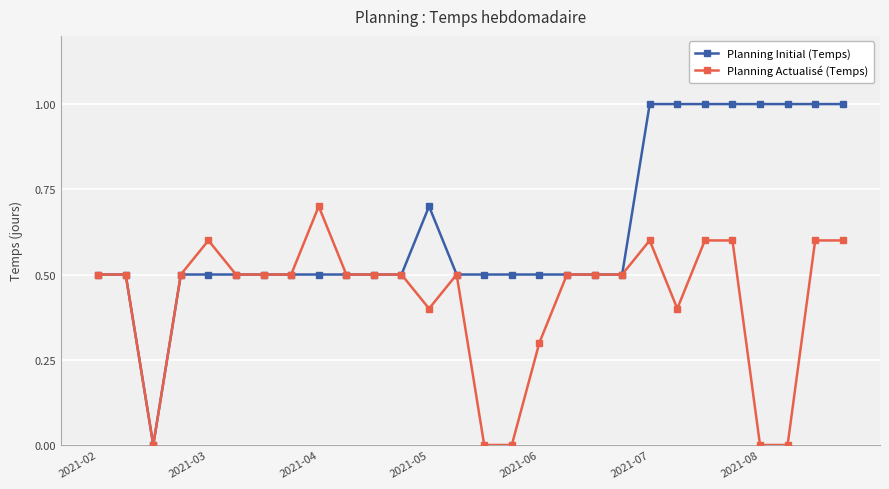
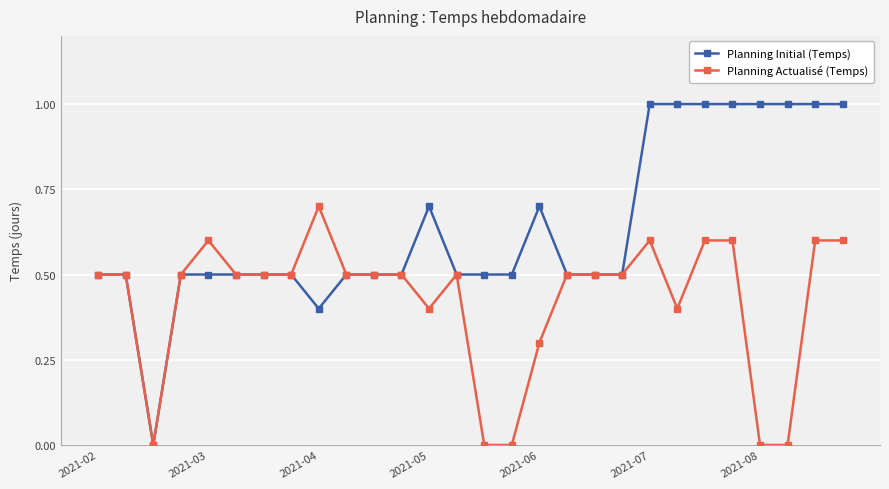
  {
    "Planning Initial (Temps)": {
      "2021-03": 0.5,
-     "2021-04": 0.5,
+     "2021-04": 0.4,
      "2021-05": 0.7,
-     "2021-06": 0.5,
+     "2021-06": 0.7,
      "2021-07": 1.0,
      "2021-08": 1.0
    },
    "Planning Actualisé (Temps)": {
      "2021-03": 0.6,
      "2021-04": 0.7,
      "2021-05": 0.4,
      "2021-06": 0.3,
      "2021-07": 0.6,
      "2021-08": 0.0
    }
  }
